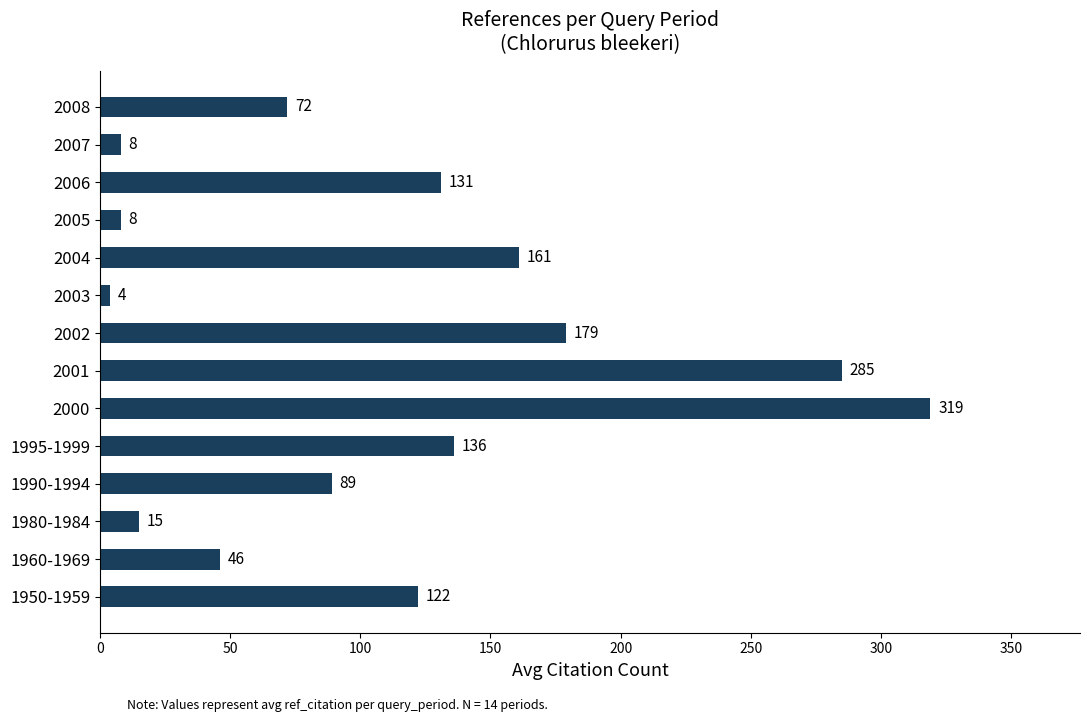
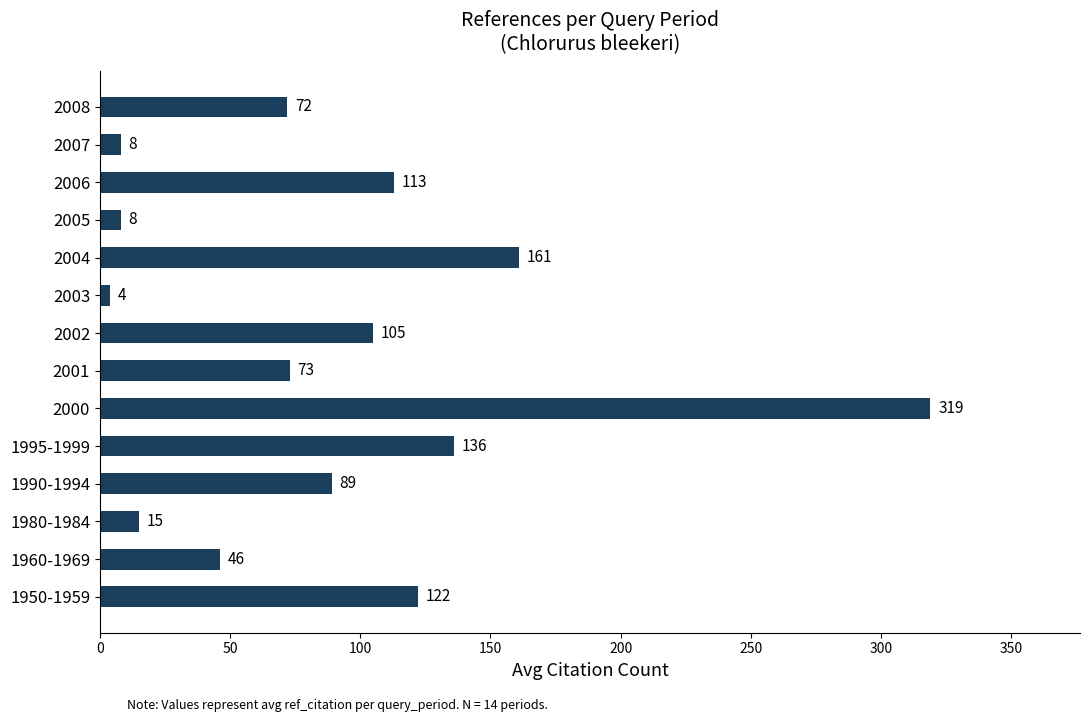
  {
    "2008": 72,
    "2007": 8,
-   "2006": 131,
+   "2006": 113,
    "2005": 8,
    "2004": 161,
    "2003": 4,
-   "2002": 179,
-   "2001": 285,
+   "2002": 105,
+   "2001": 73,
    "2000": 319,
    "1995-1999": 136,
    "1990-1994": 89,
    "1980-1984": 15,
    "1960-1969": 46,
    "1950-1959": 122
  }
